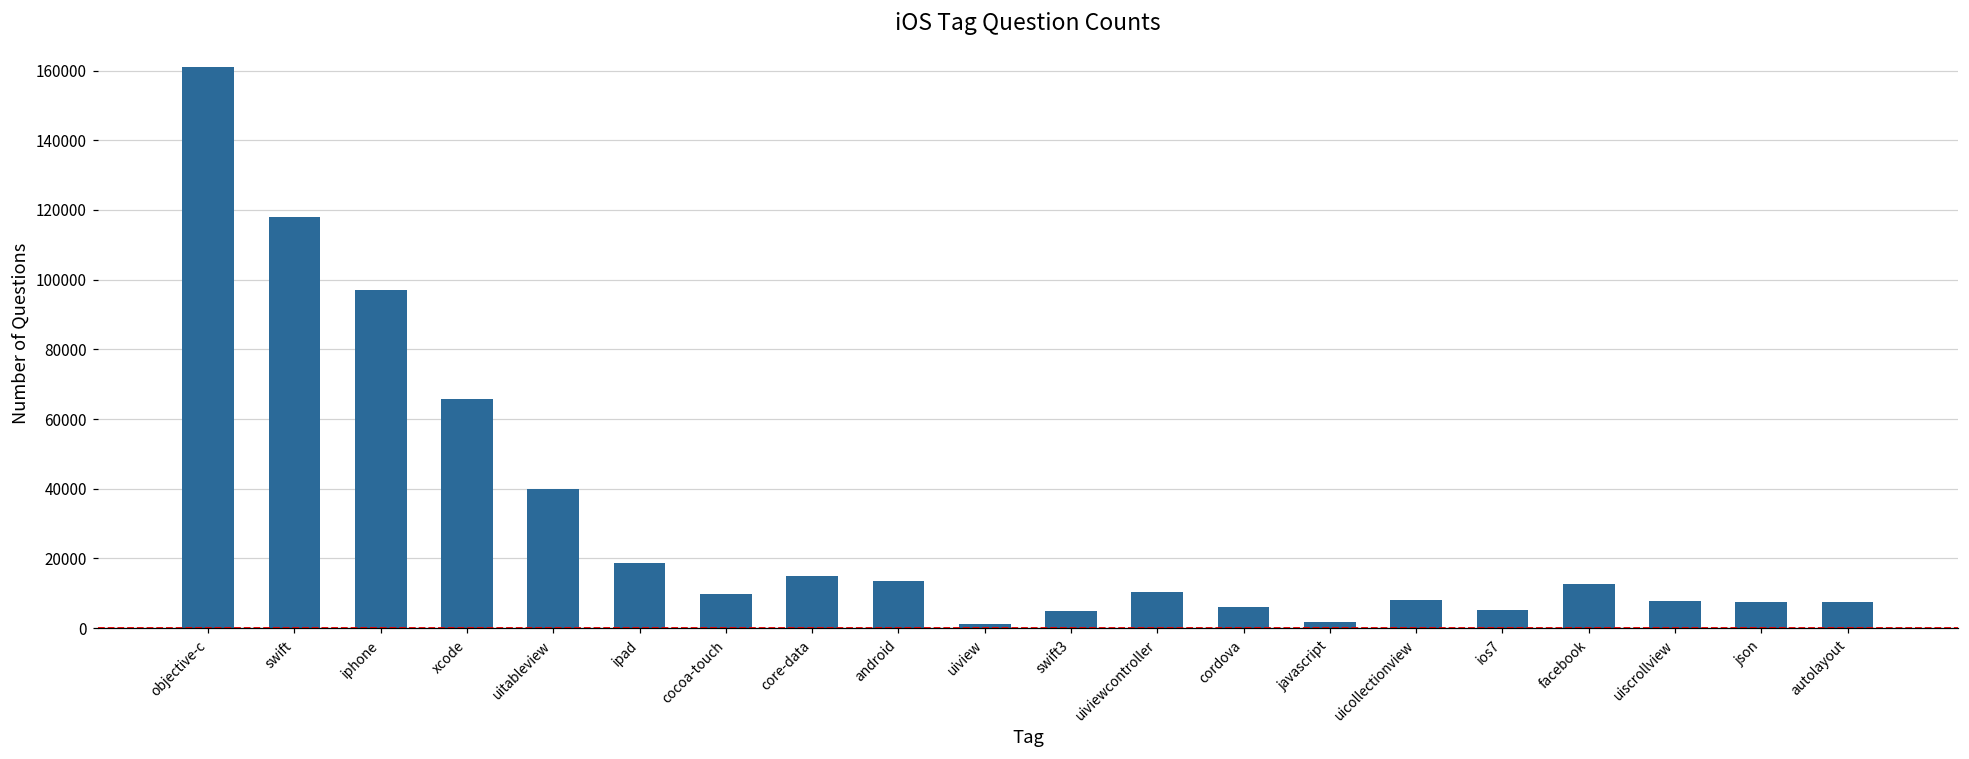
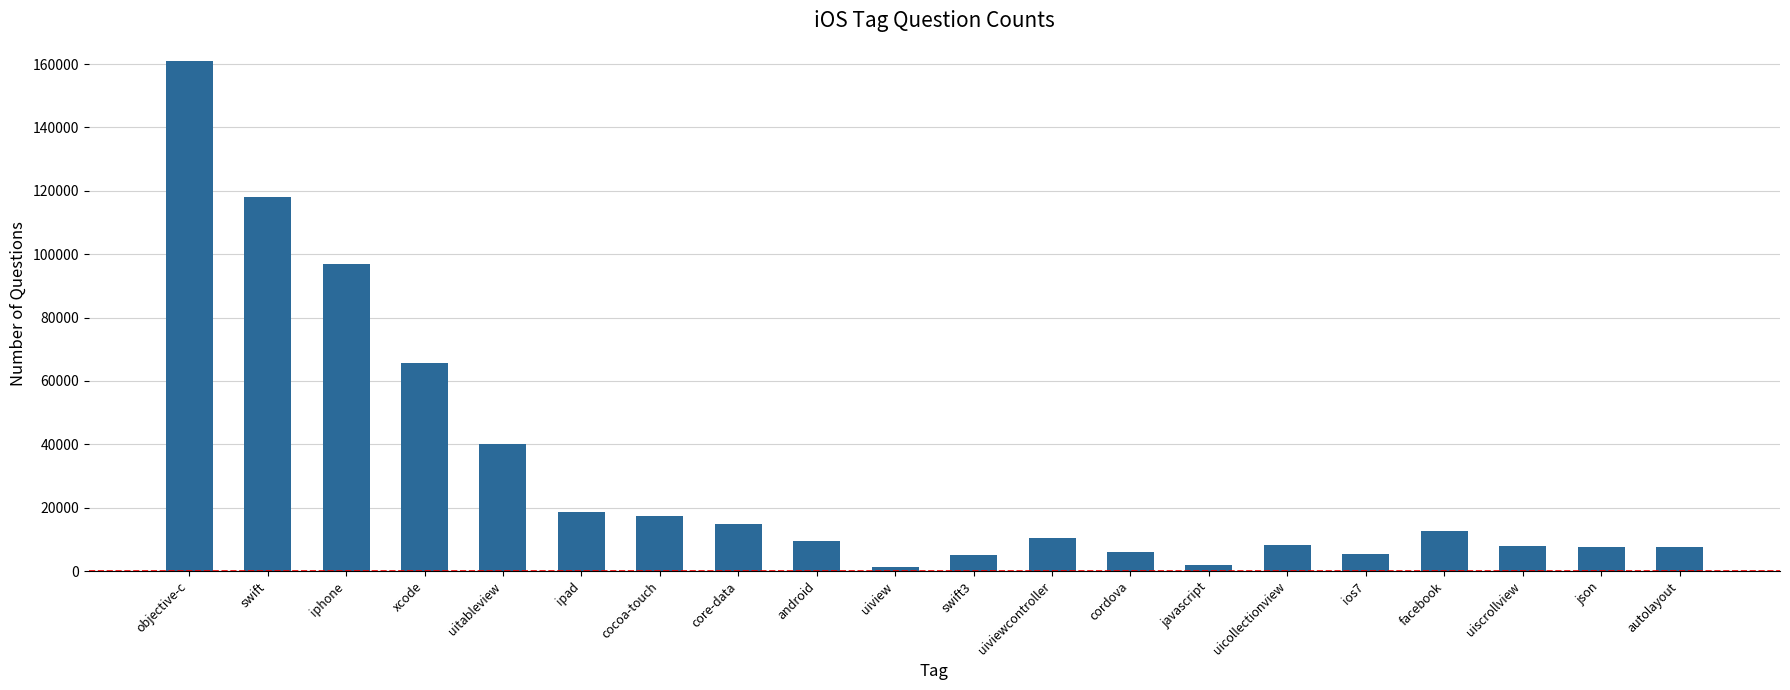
  {
    "objective-c": 161000,
    "swift": 118000,
    "iphone": 97000,
    "xcode": 66000,
    "uitableview": 40000,
    "ipad": 19000,
-   "cocoa-touch": 10000,
+   "cocoa-touch": 17000,
    "core-data": 15000,
-   "android": 14000,
+   "android": 9000,
    "uiview": 1000,
    "swift3": 5000,
    "uiviewcontroller": 10000,
    "cordova": 6000,
    "javascript": 2000,
    "uicollectionview": 8000,
    "ios7": 5000,
    "facebook": 13000,
    "uiscrollview": 8000,
    "json": 8000,
    "autolayout": 7000
  }
